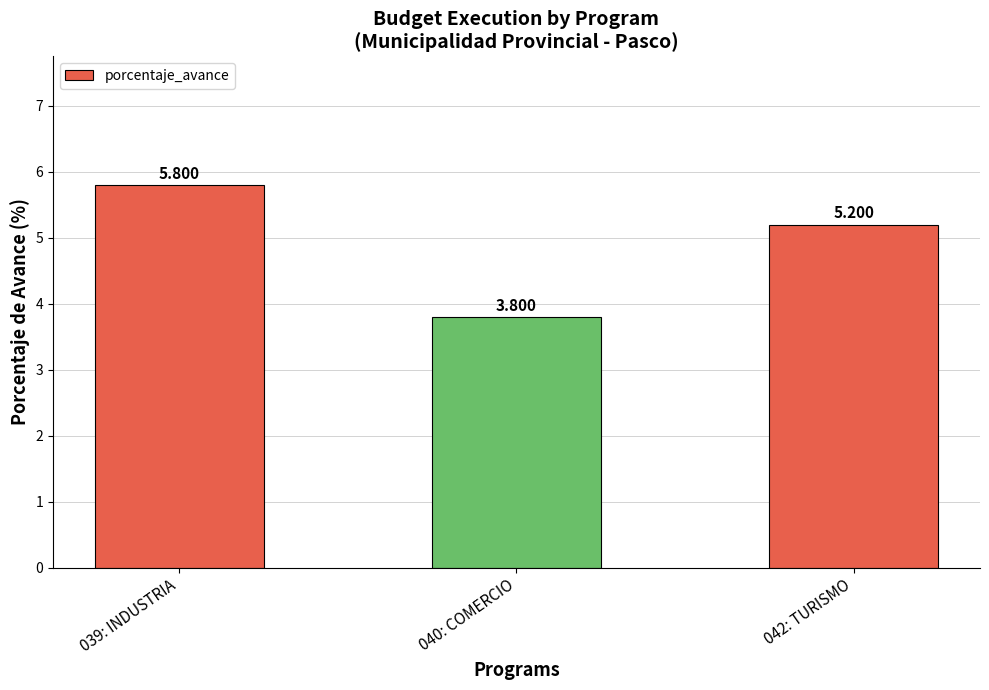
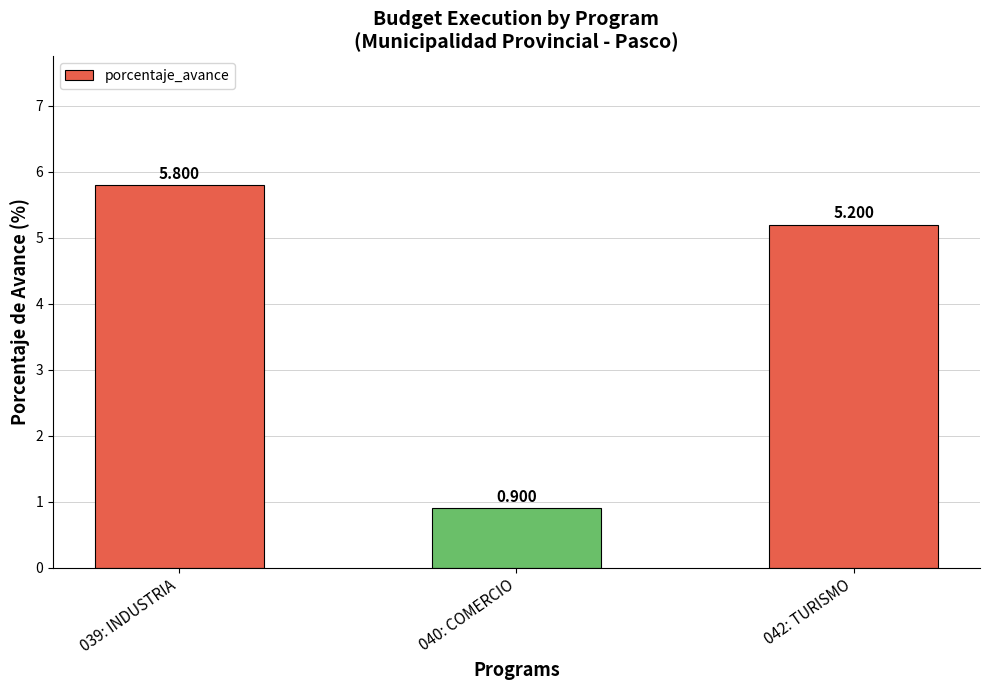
  {
    "039: INDUSTRIA": 5.800,
-   "040: COMERCIO": 3.800,
+   "040: COMERCIO": 0.900,
    "042: TURISMO": 5.200
  }
